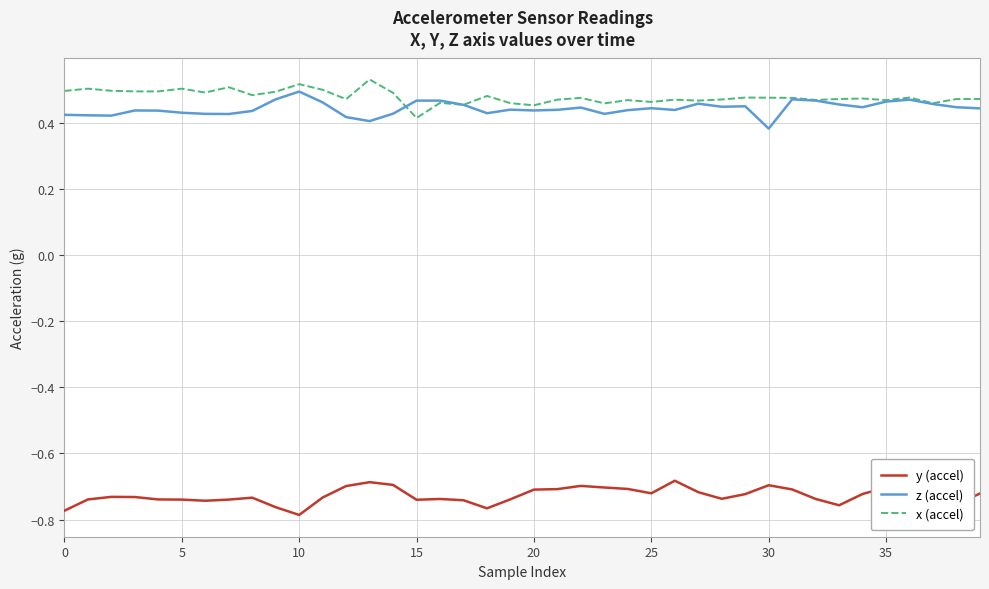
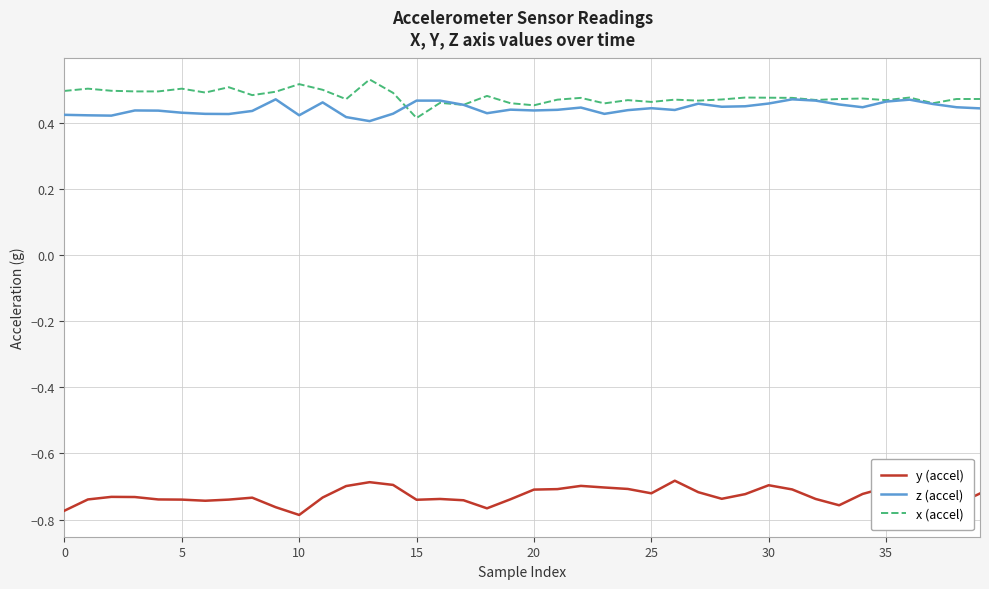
  {
    "y (accel)": {
      "0": -0.77,
      "5": -0.74,
      "10": -0.79,
      "15": -0.74,
      "20": -0.71,
      "25": -0.72,
      "30": -0.70
    },
    "z (accel)": {
      "0": 0.42,
      "5": 0.43,
-     "10": 0.49,
+     "10": 0.42,
      "15": 0.47,
      "20": 0.44,
      "25": 0.44,
-     "30": 0.38
+     "30": 0.46
    },
    "x (accel)": {
      "0": 0.50,
      "5": 0.50,
      "10": 0.52,
      "15": 0.41,
      "20": 0.45,
      "25": 0.46,
      "30": 0.48
    }
  }
